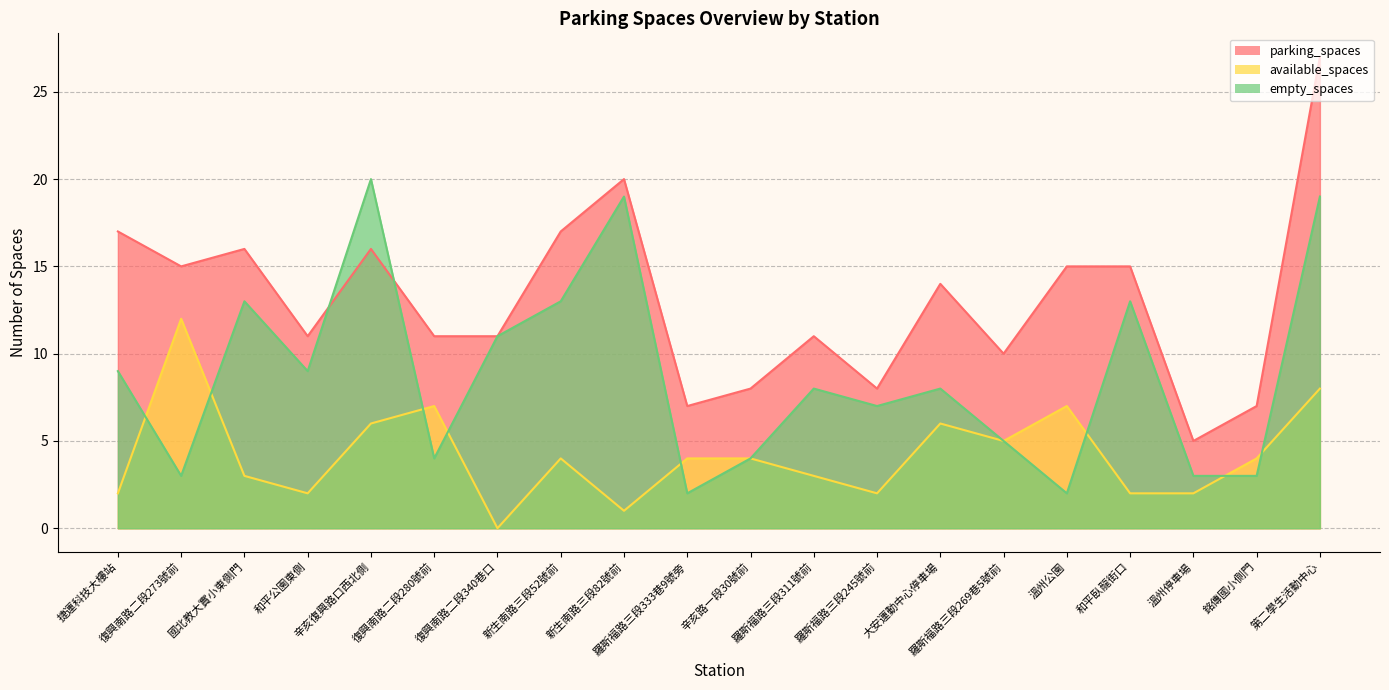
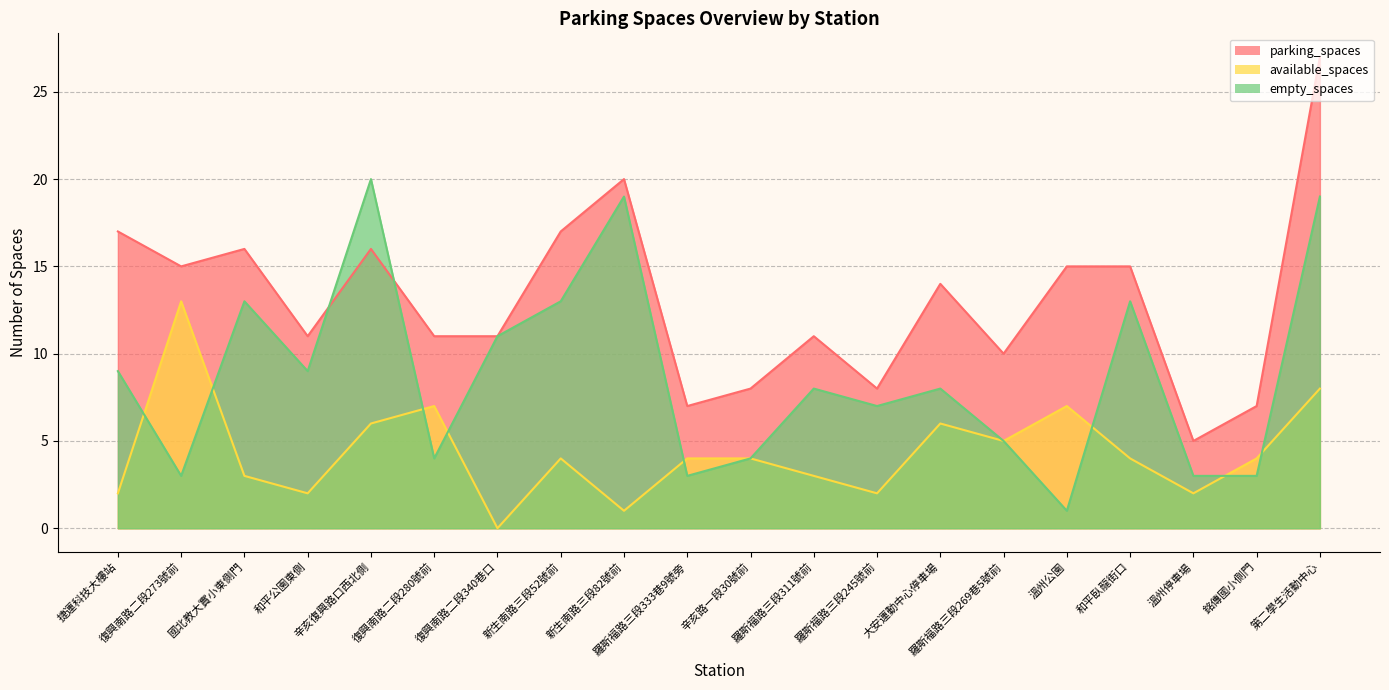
  {
    "parking_spaces": {
      "捷運科技大樓站": 17,
      "復興南路二段273號前": 15,
      "國北教大實小東側門": 16,
      "和平公園東側": 11,
      "辛亥復興路口西北側": 16,
      "復興南路二段280號前": 11,
      "新生南路三段52號前": 17,
      "新生南路三段82號前": 20,
      "羅斯福路三段333巷9號旁": 7,
      "辛亥路一段30號前": 8,
      "羅斯福路三段311號前": 11,
      "羅斯福路三段245號前": 8,
      "大安運動中心停車場": 14,
      "羅斯福路三段269巷5號前": 10,
      "溫州公園": 15,
      "和平臥龍街口": 15,
      "溫州停車場": 5,
      "銘傳國小側門": 7
    },
    "available_spaces": {
      "捷運科技大樓站": 2,
-     "復興南路二段273號前": 12,
+     "復興南路二段273號前": 13,
      "國北教大實小東側門": 3,
      "和平公園東側": 2,
      "辛亥復興路口西北側": 6,
      "復興南路二段280號前": 7,
      "復興南路二段340巷口": 0,
      "新生南路三段52號前": 4,
      "新生南路三段82號前": 1,
      "羅斯福路三段333巷9號旁": 4,
      "羅斯福路三段311號前": 3,
      "羅斯福路三段245號前": 2,
      "大安運動中心停車場": 6,
      "溫州公園": 7,
-     "和平臥龍街口": 2,
+     "和平臥龍街口": 4,
      "溫州停車場": 2,
      "銘傳國小側門": 4,
      "第二學生活動中心": 8
    },
    "empty_spaces": {
      "捷運科技大樓站": 9,
      "復興南路二段273號前": 3,
      "國北教大實小東側門": 13,
      "和平公園東側": 9,
      "辛亥復興路口西北側": 20,
      "復興南路二段280號前": 4,
      "新生南路三段52號前": 13,
      "新生南路三段82號前": 19,
-     "羅斯福路三段333巷9號旁": 2,
+     "羅斯福路三段333巷9號旁": 3,
      "羅斯福路三段311號前": 8,
      "羅斯福路三段245號前": 7,
      "大安運動中心停車場": 8,
-     "溫州公園": 2,
+     "溫州公園": 1,
      "和平臥龍街口": 13,
      "溫州停車場": 3,
      "銘傳國小側門": 3,
      "第二學生活動中心": 19
    }
  }
